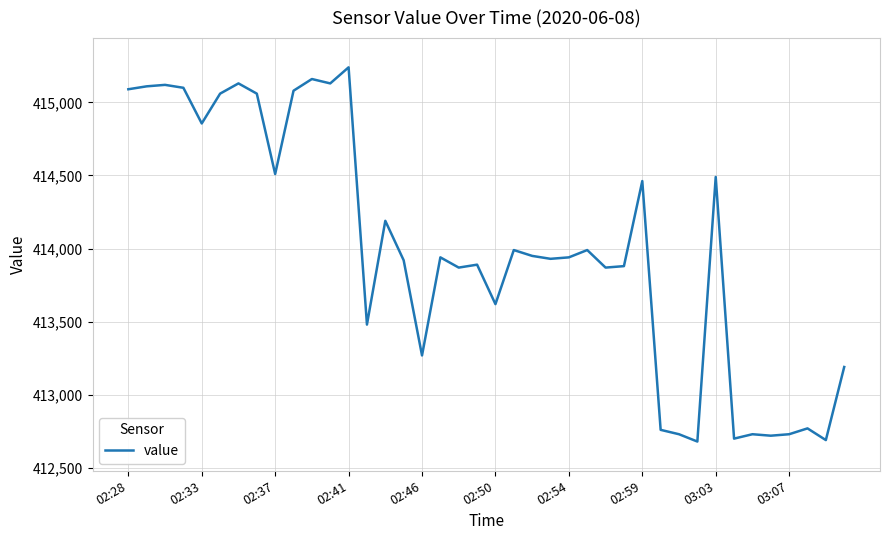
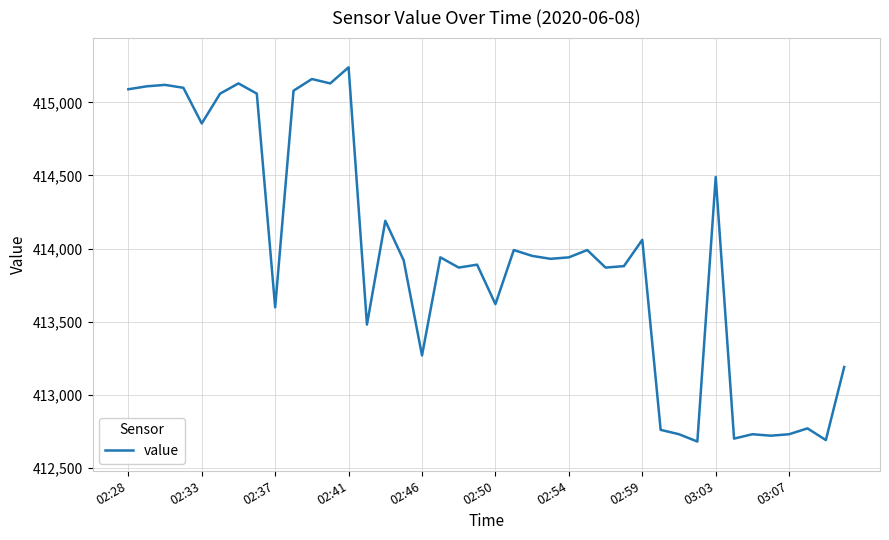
  {
    "02:28": "415,090",
    "02:33": "414,860",
-   "02:37": "414,510",
+   "02:37": "413,600",
    "02:41": "415,240",
    "02:46": "413,270",
    "02:50": "413,620",
    "02:54": "413,940",
-   "02:59": "414,460",
+   "02:59": "414,060",
    "03:03": "414,490",
    "03:07": "412,730"
  }
